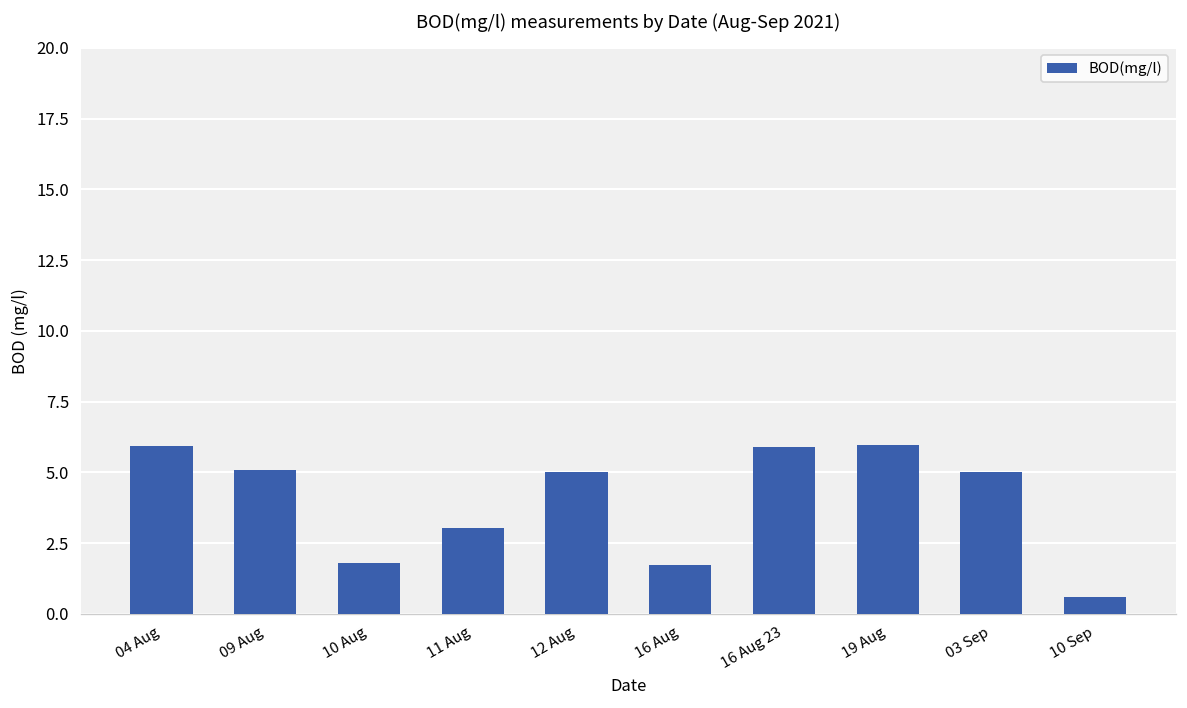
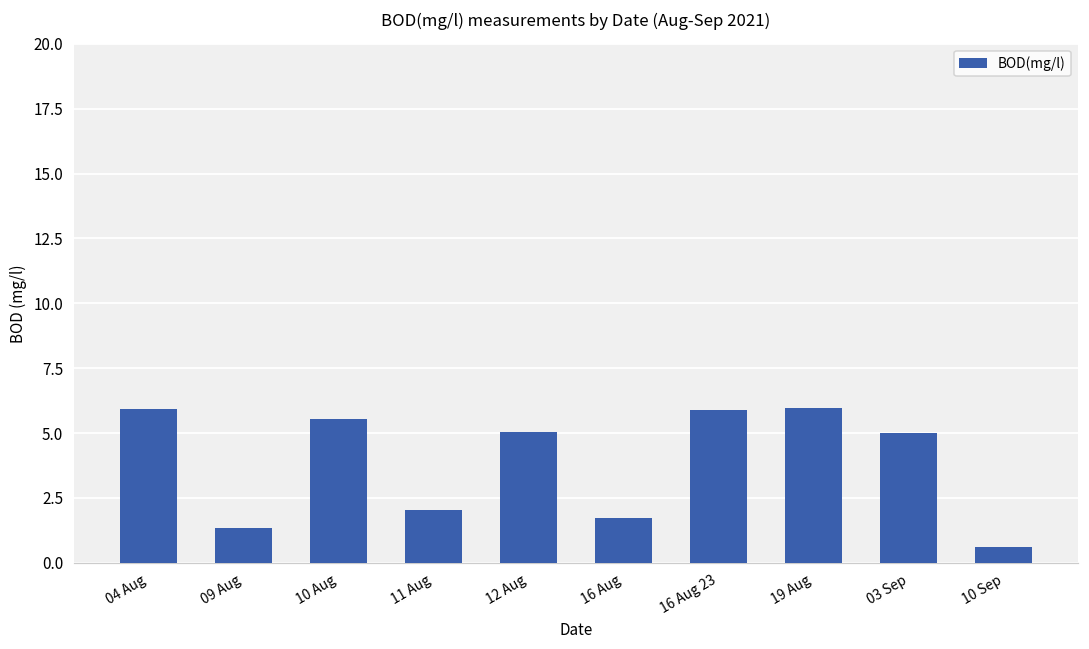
  {
    "04 Aug": 5.9,
-   "09 Aug": 5.1,
-   "10 Aug": 1.8,
-   "11 Aug": 3.1,
+   "09 Aug": 1.4,
+   "10 Aug": 5.6,
+   "11 Aug": 2.0,
    "12 Aug": 5.0,
    "16 Aug": 1.7,
    "16 Aug 23": 5.9,
    "19 Aug": 6.0,
    "03 Sep": 5.0,
    "10 Sep": 0.6
  }
